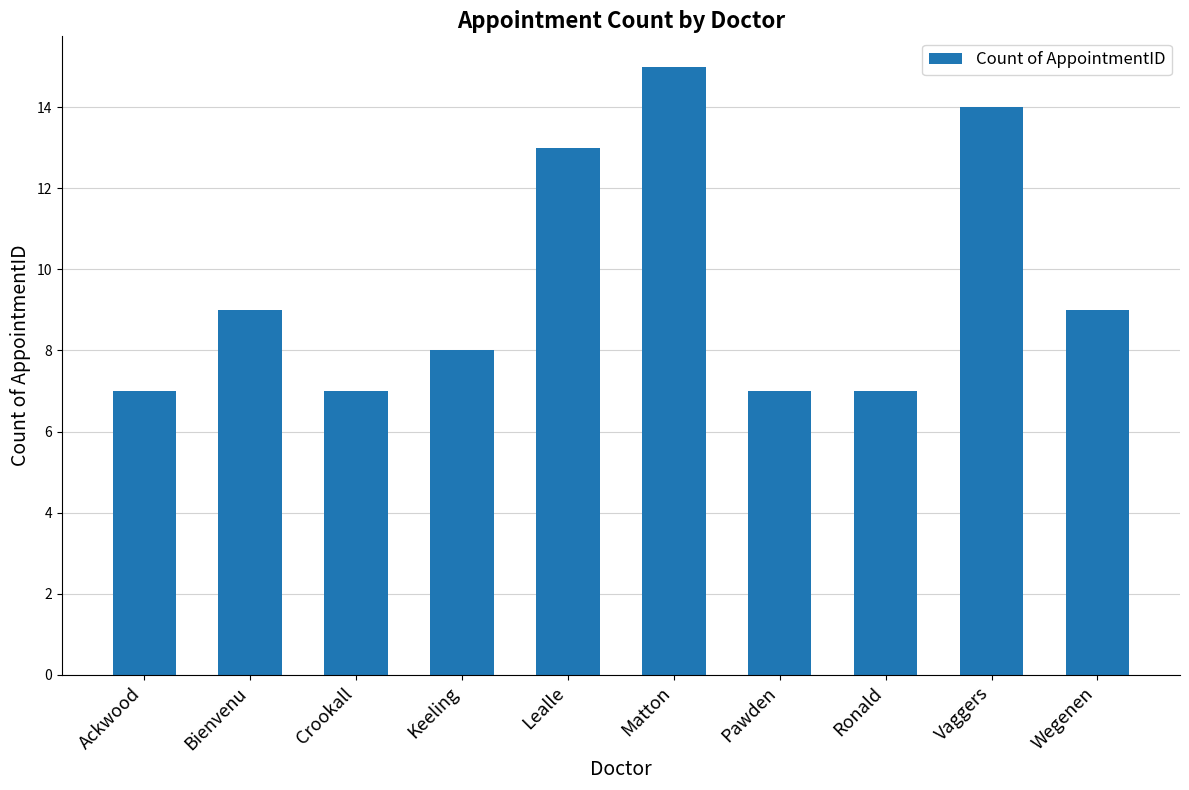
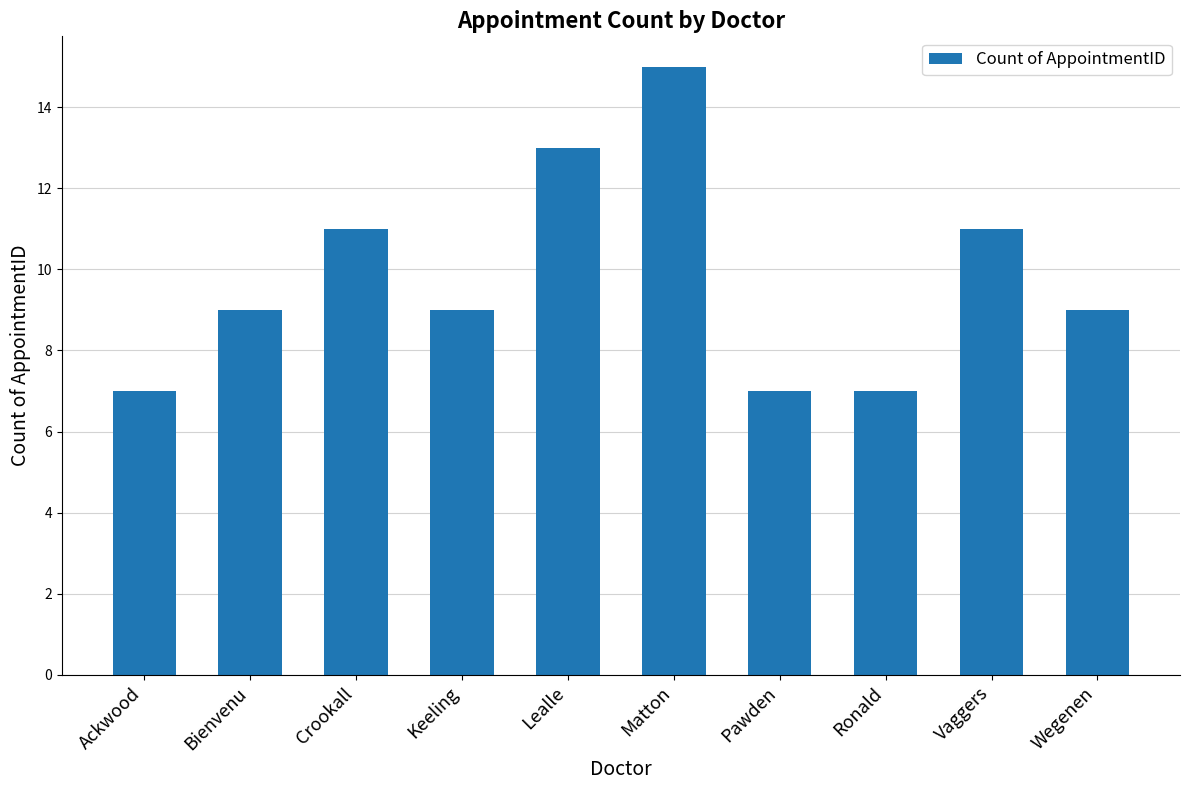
  {
    "Ackwood": 7,
    "Bienvenu": 9,
-   "Crookall": 7,
-   "Keeling": 8,
+   "Crookall": 11,
+   "Keeling": 9,
    "Lealle": 13,
    "Matton": 15,
    "Pawden": 7,
    "Ronald": 7,
-   "Vaggers": 14,
+   "Vaggers": 11,
    "Wegenen": 9
  }
